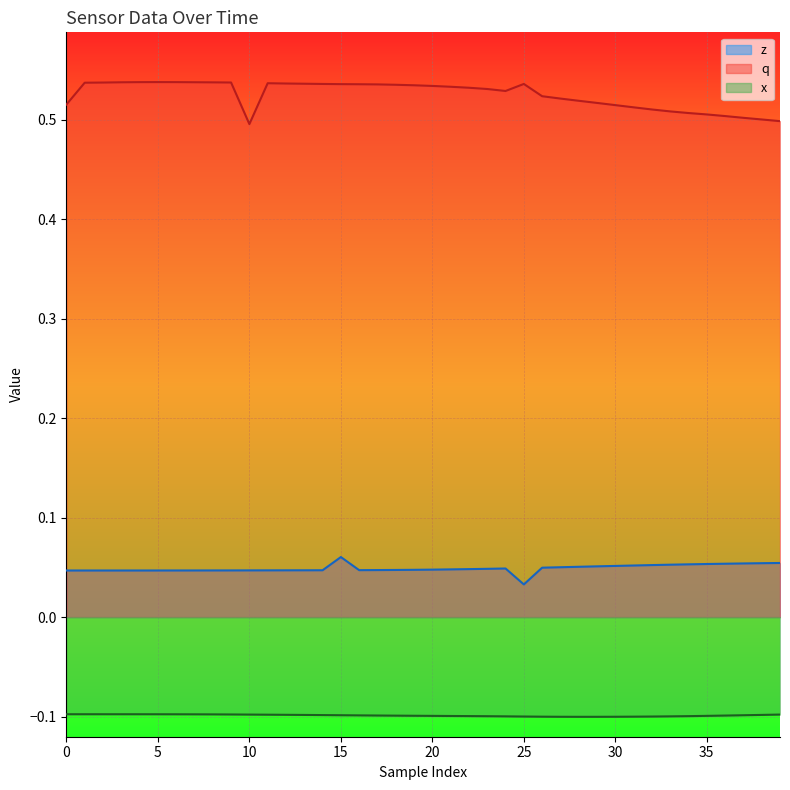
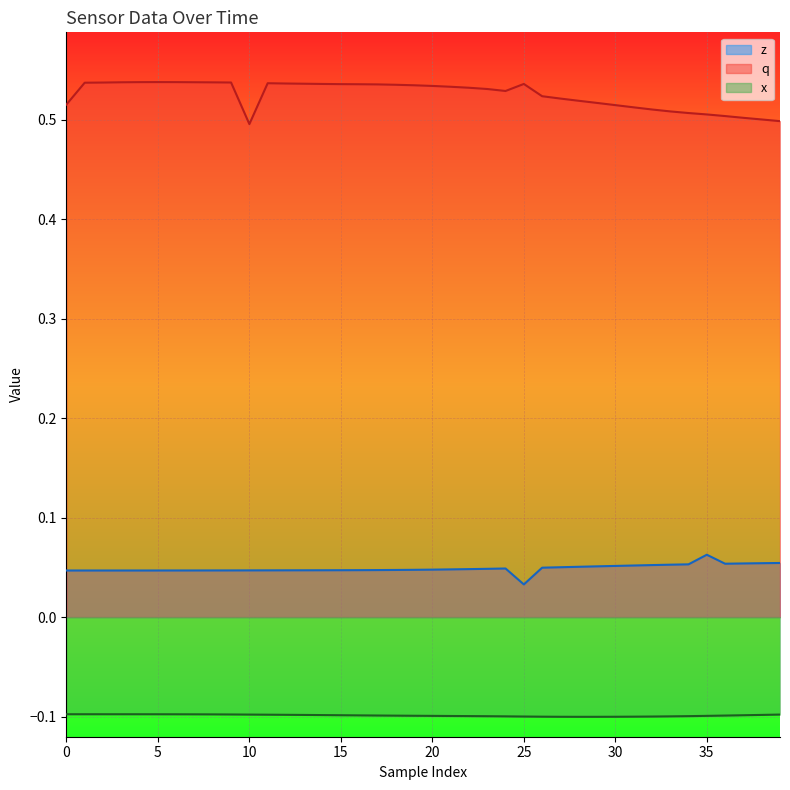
  {
    "z": {
      "0": 0.05,
      "5": 0.05,
      "10": 0.05,
-     "15": 0.06,
+     "15": 0.05,
      "20": 0.05,
      "25": 0.03,
      "30": 0.05,
-     "35": 0.05
+     "35": 0.06
    },
    "q": {
      "0": 0.52,
      "5": 0.54,
      "10": 0.50,
      "15": 0.54,
      "20": 0.53,
      "25": 0.54,
      "30": 0.51,
      "35": 0.51
    }
  }
